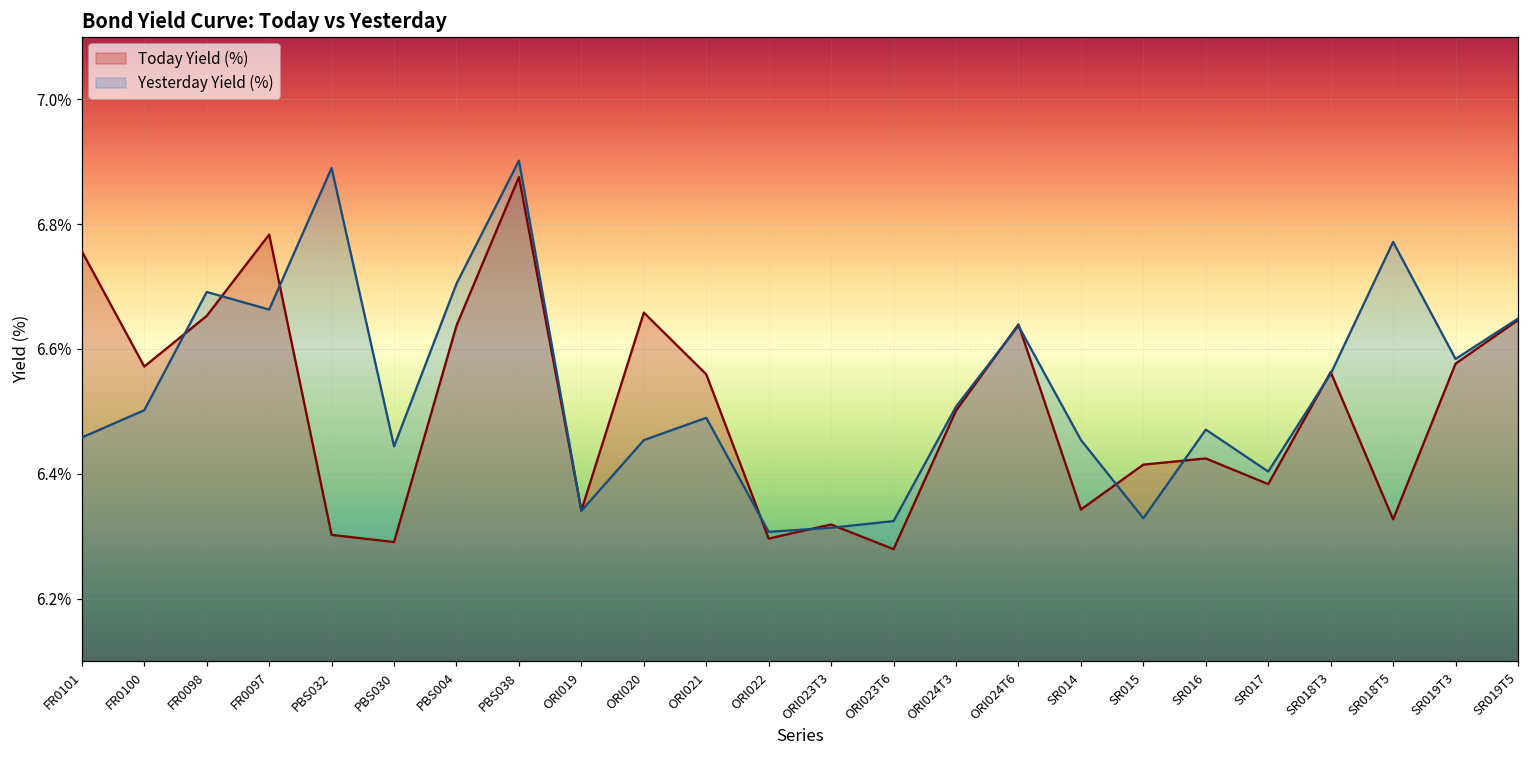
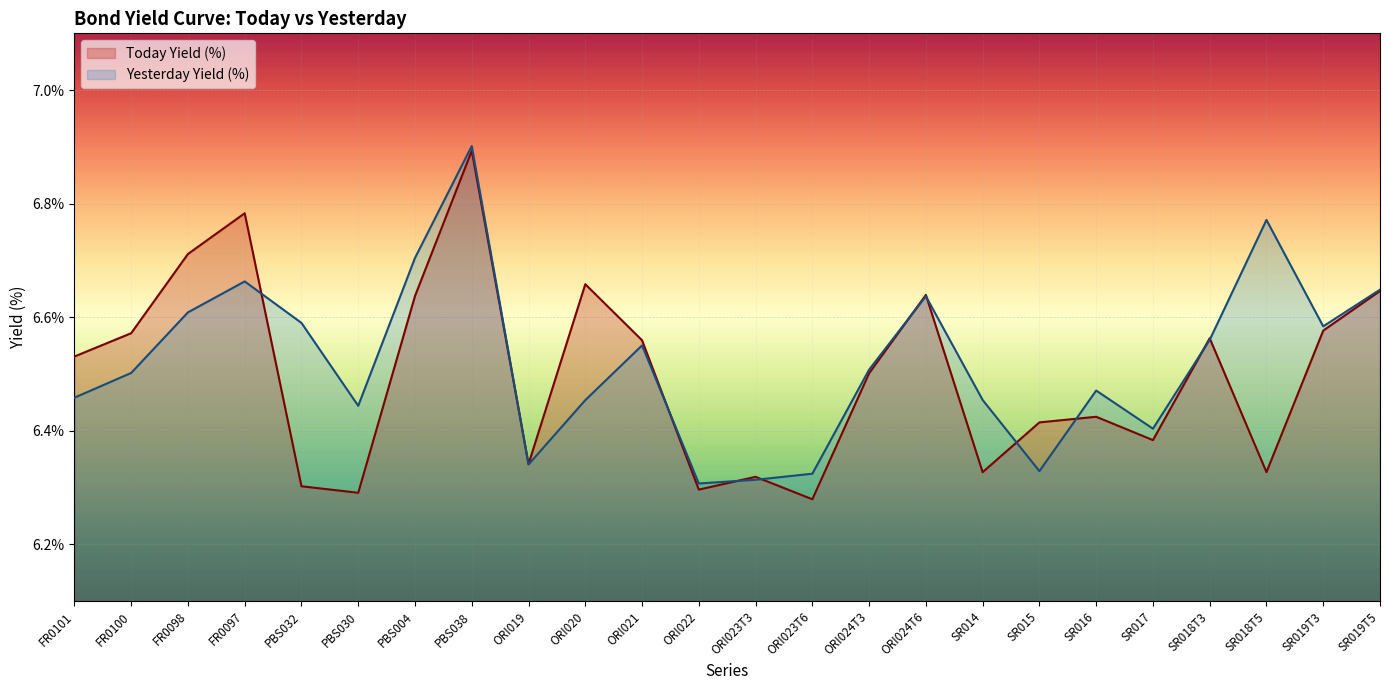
  {
    "Today Yield (%)": {
-     "FR0101": "6.76%",
+     "FR0101": "6.53%",
      "FR0100": "6.57%",
-     "FR0098": "6.65%",
+     "FR0098": "6.71%",
      "FR0097": "6.78%",
      "PBS032": "6.30%",
      "PBS030": "6.29%",
      "PBS004": "6.64%",
-     "PBS038": "6.88%",
+     "PBS038": "6.89%",
      "ORI020": "6.66%",
      "ORI021": "6.56%",
      "ORI022": "6.30%",
      "ORI023T3": "6.32%",
      "ORI023T6": "6.28%",
      "ORI024T3": "6.50%",
-     "SR014": "6.34%",
+     "SR014": "6.33%",
      "SR015": "6.41%",
      "SR016": "6.42%",
      "SR017": "6.38%",
      "SR018T5": "6.33%",
      "SR019T3": "6.58%"
    },
    "Yesterday Yield (%)": {
      "FR0101": "6.46%",
      "FR0100": "6.50%",
-     "FR0098": "6.69%",
+     "FR0098": "6.61%",
      "FR0097": "6.66%",
-     "PBS032": "6.89%",
+     "PBS032": "6.59%",
      "PBS030": "6.44%",
      "PBS004": "6.70%",
      "PBS038": "6.90%",
      "ORI020": "6.45%",
-     "ORI021": "6.49%",
+     "ORI021": "6.55%",
      "ORI022": "6.31%",
      "ORI023T3": "6.31%",
      "ORI023T6": "6.32%",
      "ORI024T3": "6.51%",
      "SR014": "6.45%",
      "SR015": "6.33%",
      "SR016": "6.47%",
      "SR017": "6.40%",
      "SR018T5": "6.77%",
      "SR019T3": "6.58%"
    }
  }
